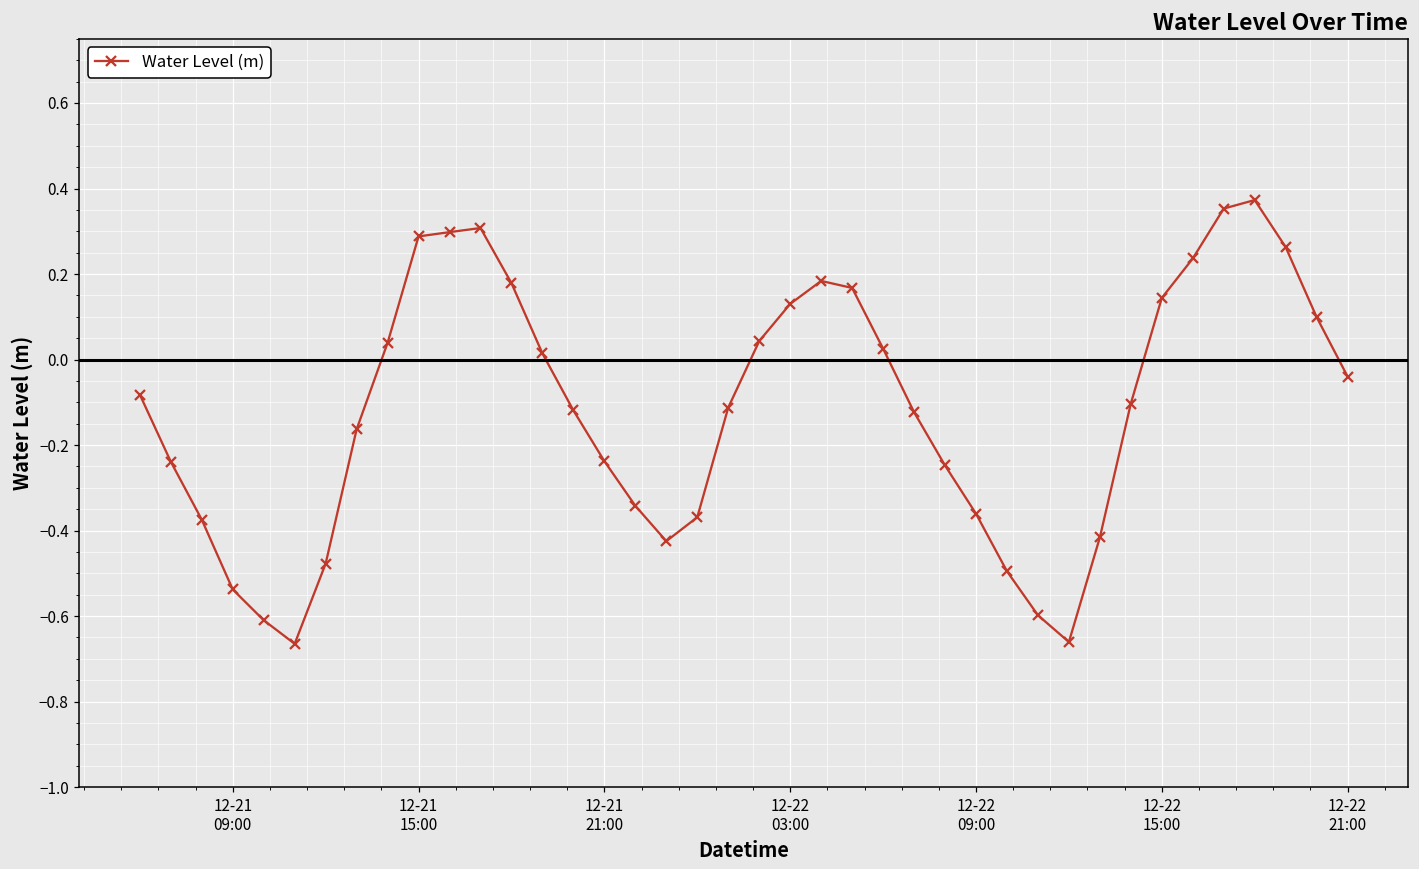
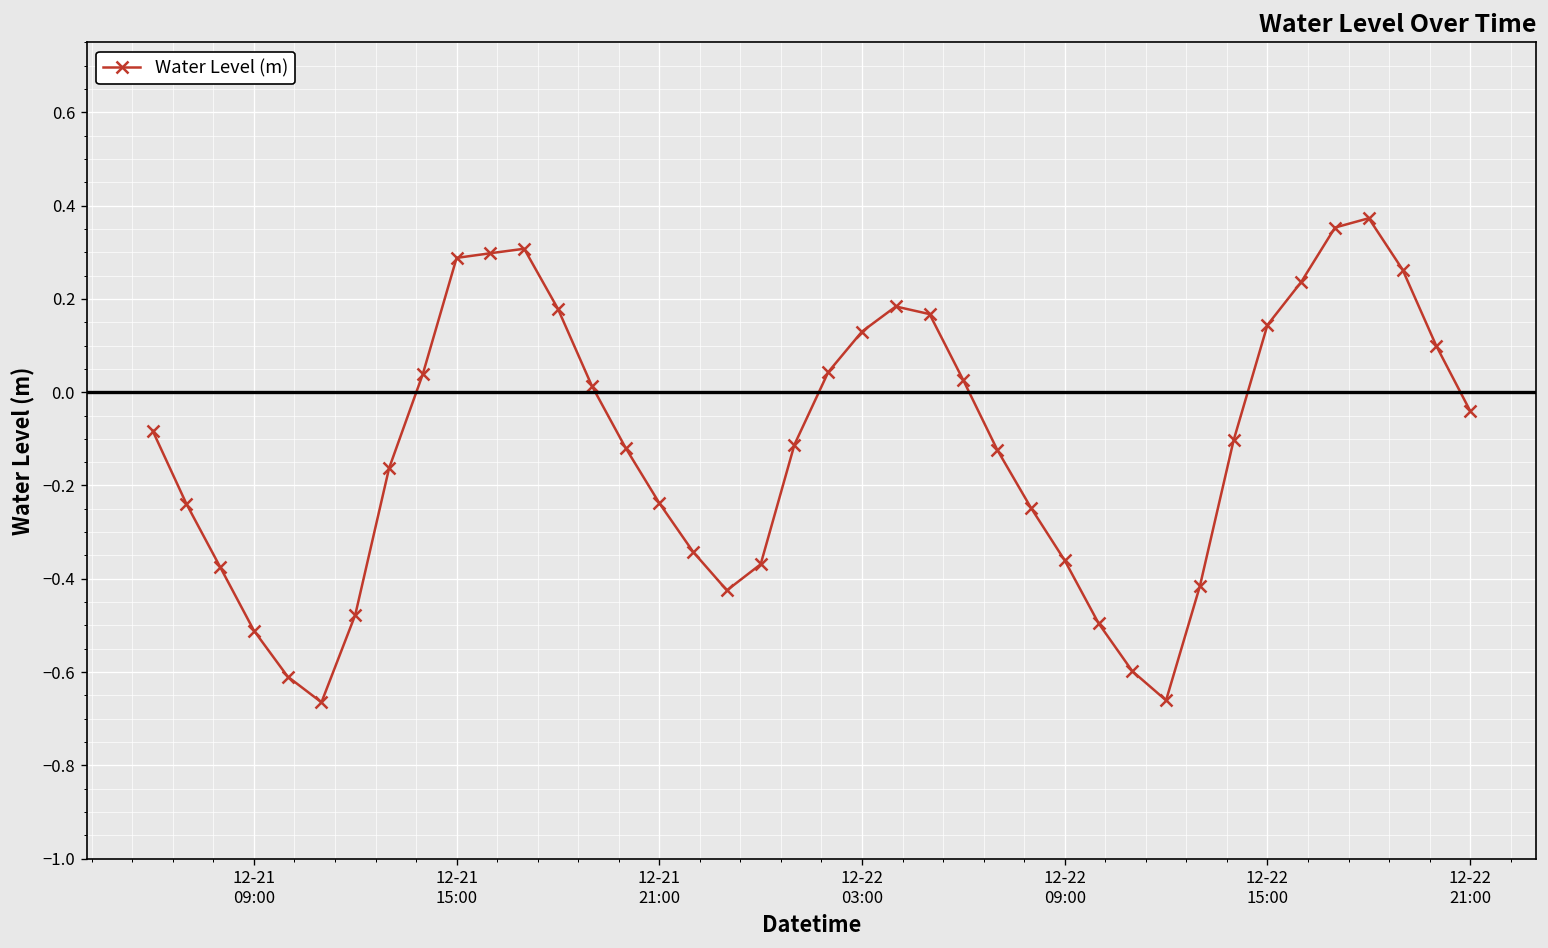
  {
-   "12-21 09:00": -0.54,
+   "12-21 09:00": -0.51,
    "12-21 15:00": 0.29,
    "12-21 21:00": -0.24,
    "12-22 03:00": 0.13,
    "12-22 09:00": -0.36,
    "12-22 15:00": 0.14,
    "12-22 21:00": -0.04
  }
